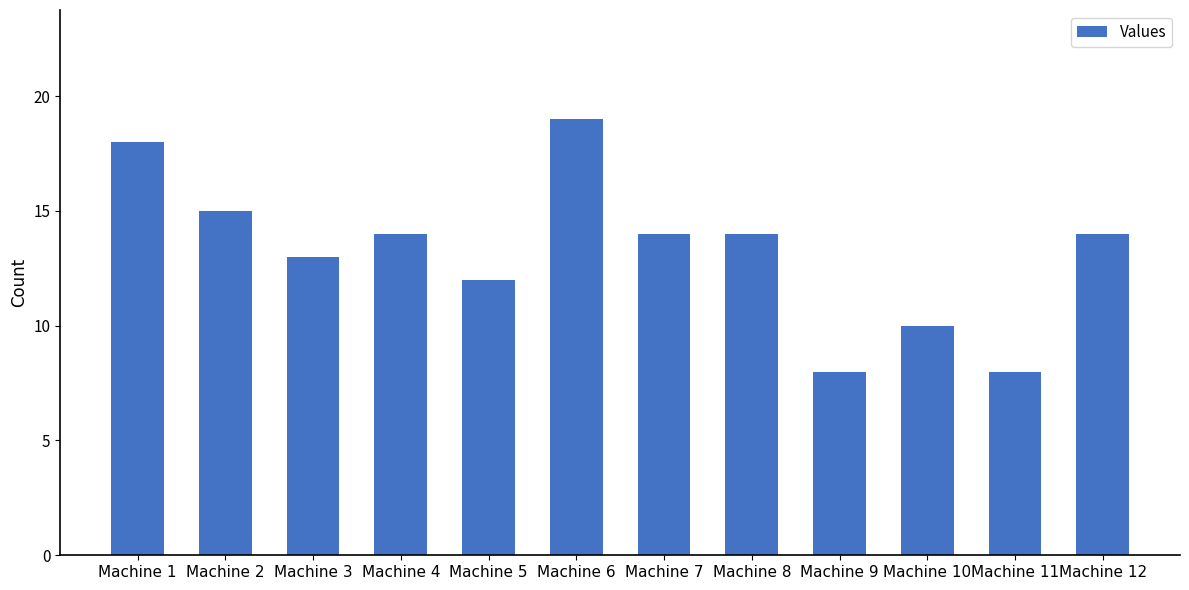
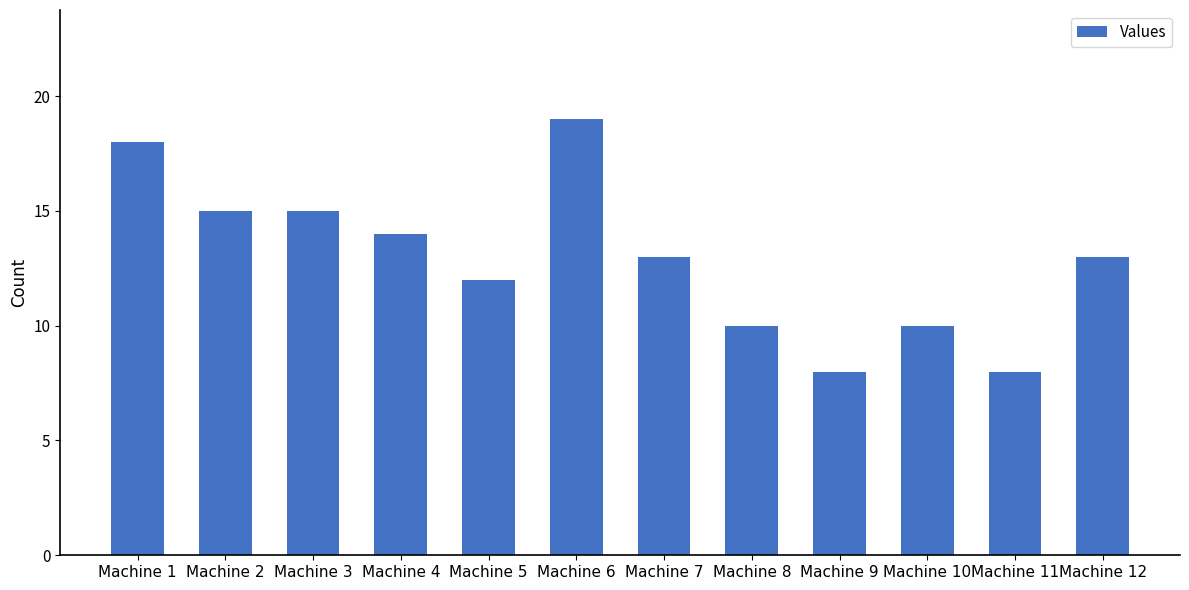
  {
    "Machine 1": 18,
    "Machine 2": 15,
-   "Machine 3": 13,
+   "Machine 3": 15,
    "Machine 4": 14,
    "Machine 5": 12,
    "Machine 6": 19,
-   "Machine 7": 14,
-   "Machine 8": 14,
+   "Machine 7": 13,
+   "Machine 8": 10,
    "Machine 9": 8,
    "Machine 10": 10,
    "Machine 11": 8,
-   "Machine 12": 14
+   "Machine 12": 13
  }
